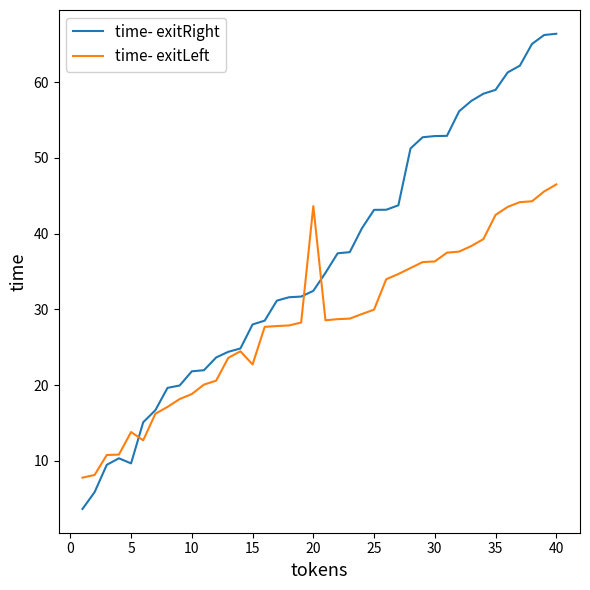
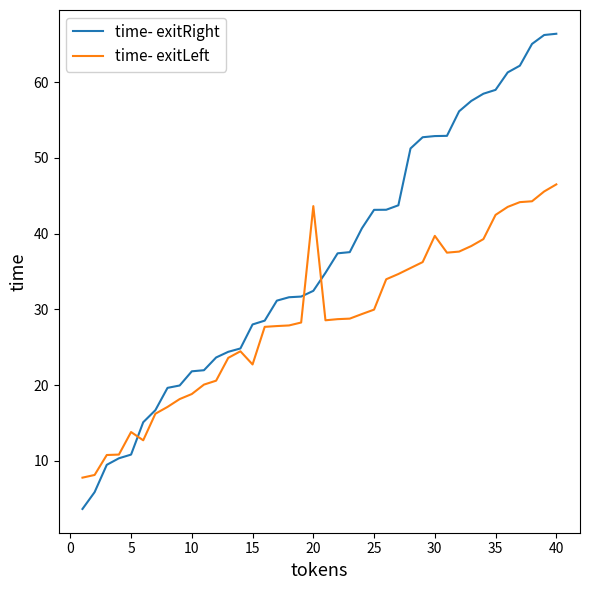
  {
    "time- exitRight": {
-     "5": 10,
+     "5": 11,
      "10": 22,
      "15": 28,
      "20": 32,
      "25": 43,
      "30": 53,
      "35": 59,
      "40": 66
    },
    "time- exitLeft": {
      "5": 14,
      "10": 19,
      "15": 23,
      "20": 44,
      "25": 30,
-     "30": 36,
+     "30": 40,
      "35": 42,
      "40": 47
    }
  }
